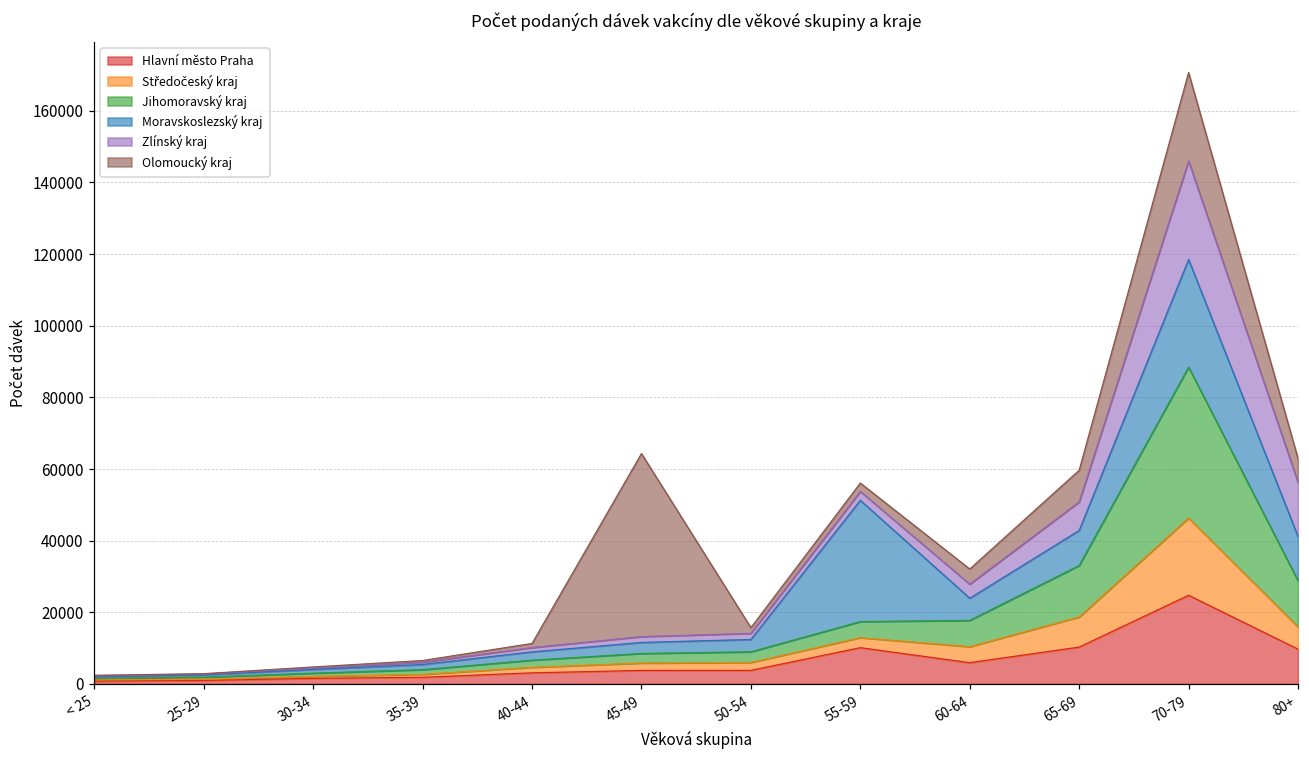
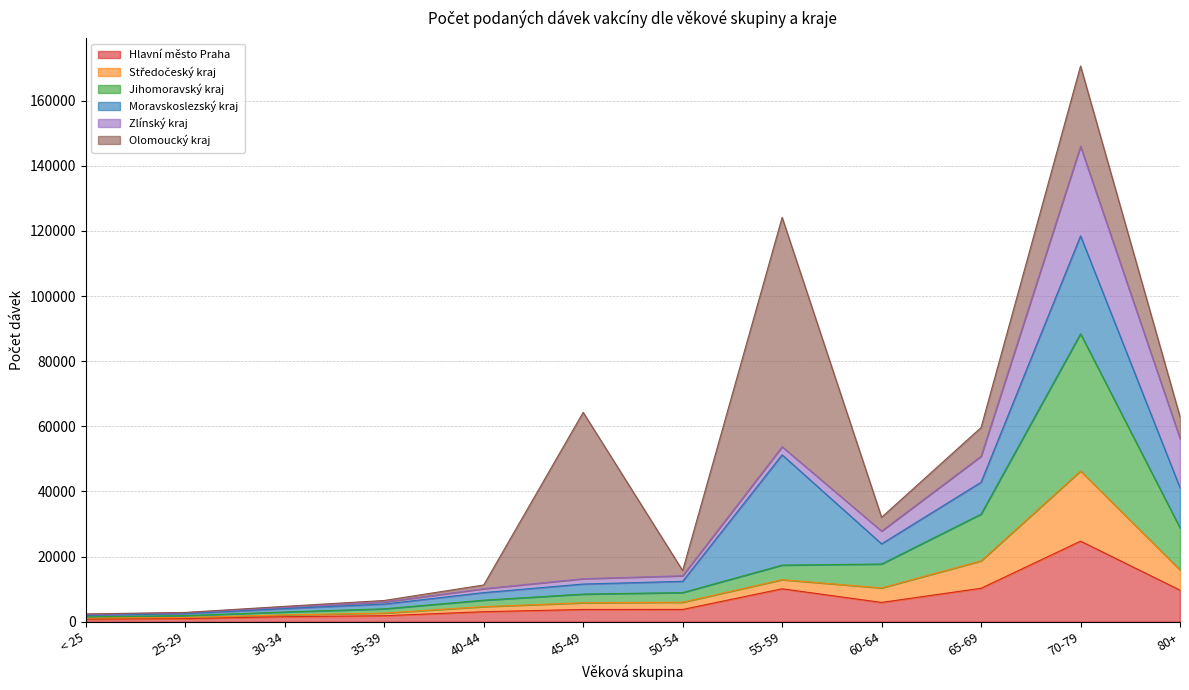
  {
    "Hlavní město Praha": {
      "35-39": 2000,
      "40-44": 3000,
      "45-49": 4000,
      "50-54": 4000,
      "55-59": 10000,
      "60-64": 6000,
      "65-69": 10000,
      "70-79": 25000,
      "80+": 10000
    },
    "Středočeský kraj": {
      "35-39": 1000,
      "40-44": 2000,
      "45-49": 2000,
      "50-54": 2000,
      "55-59": 3000,
      "60-64": 4000,
      "65-69": 8000,
      "70-79": 22000,
      "80+": 6000
    },
    "Jihomoravský kraj": {
      "30-34": 1000,
      "35-39": 1000,
      "40-44": 2000,
      "45-49": 3000,
      "50-54": 3000,
      "55-59": 4000,
      "60-64": 7000,
      "65-69": 14000,
      "70-79": 42000,
      "80+": 13000
    },
    "Moravskoslezský kraj": {
      "40-44": 2000,
      "45-49": 3000,
      "50-54": 3000,
      "55-59": 34000,
      "60-64": 6000,
      "65-69": 10000,
      "70-79": 30000,
      "80+": 12000
    },
    "Zlínský kraj": {
      "40-44": 1000,
      "45-49": 2000,
      "50-54": 2000,
      "55-59": 2000,
      "60-64": 4000,
      "65-69": 8000,
      "70-79": 27000,
      "80+": 15000
    },
    "Olomoucký kraj": {
      "40-44": 1000,
      "45-49": 51000,
      "50-54": 2000,
-     "55-59": 2000,
+     "55-59": 70000,
      "60-64": 4000,
      "65-69": 9000,
      "70-79": 25000,
      "80+": 7000
    }
  }
